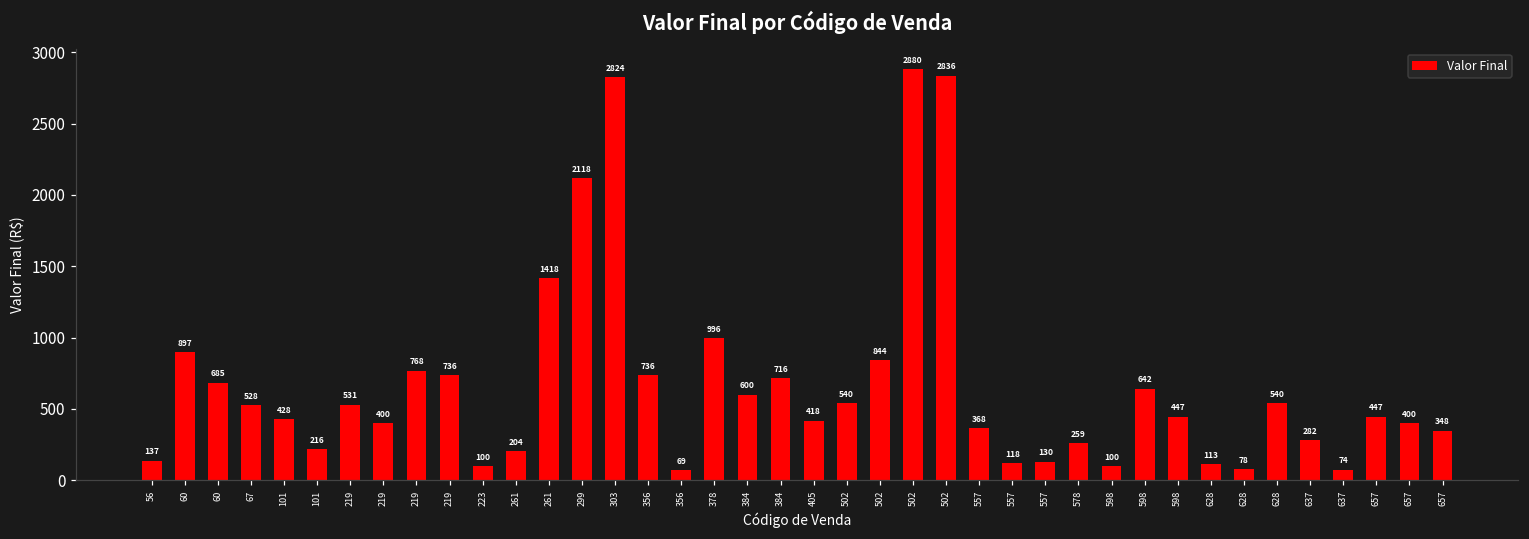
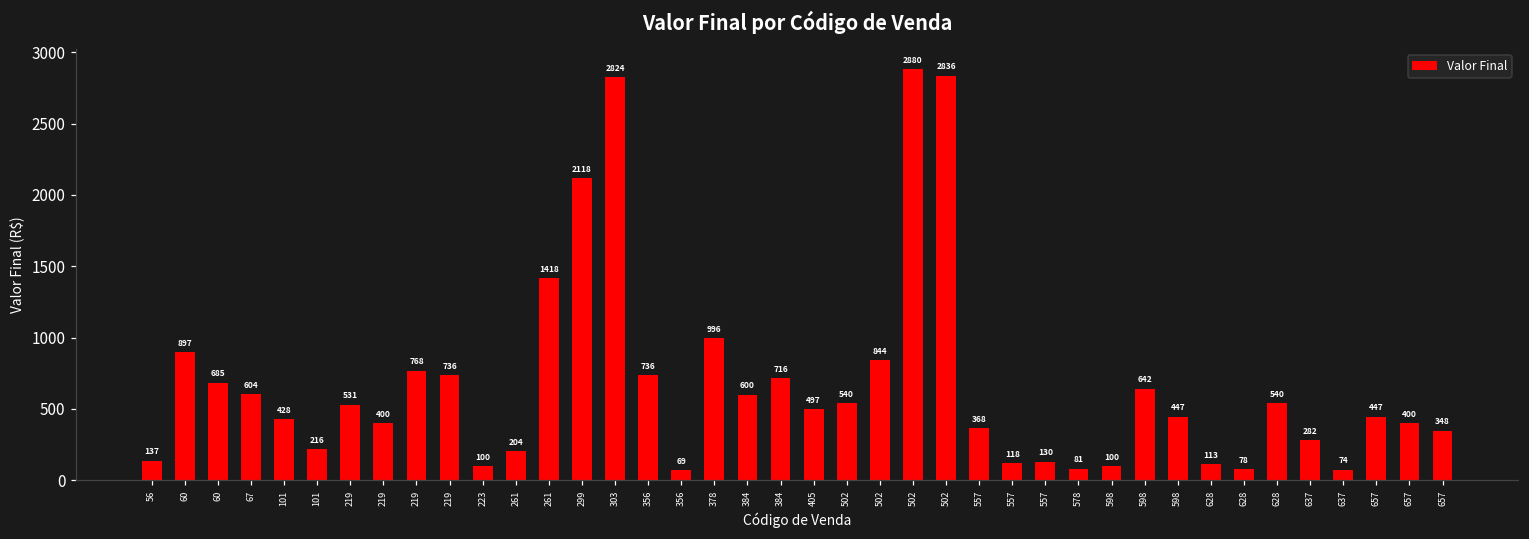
  {
    "56": 137,
-   "67": 528,
+   "67": 604,
    "223": 100,
    "299": 2118,
    "303": 2824,
    "378": 996,
-   "405": 418,
-   "578": 259
+   "405": 497,
+   "578": 81
  }
